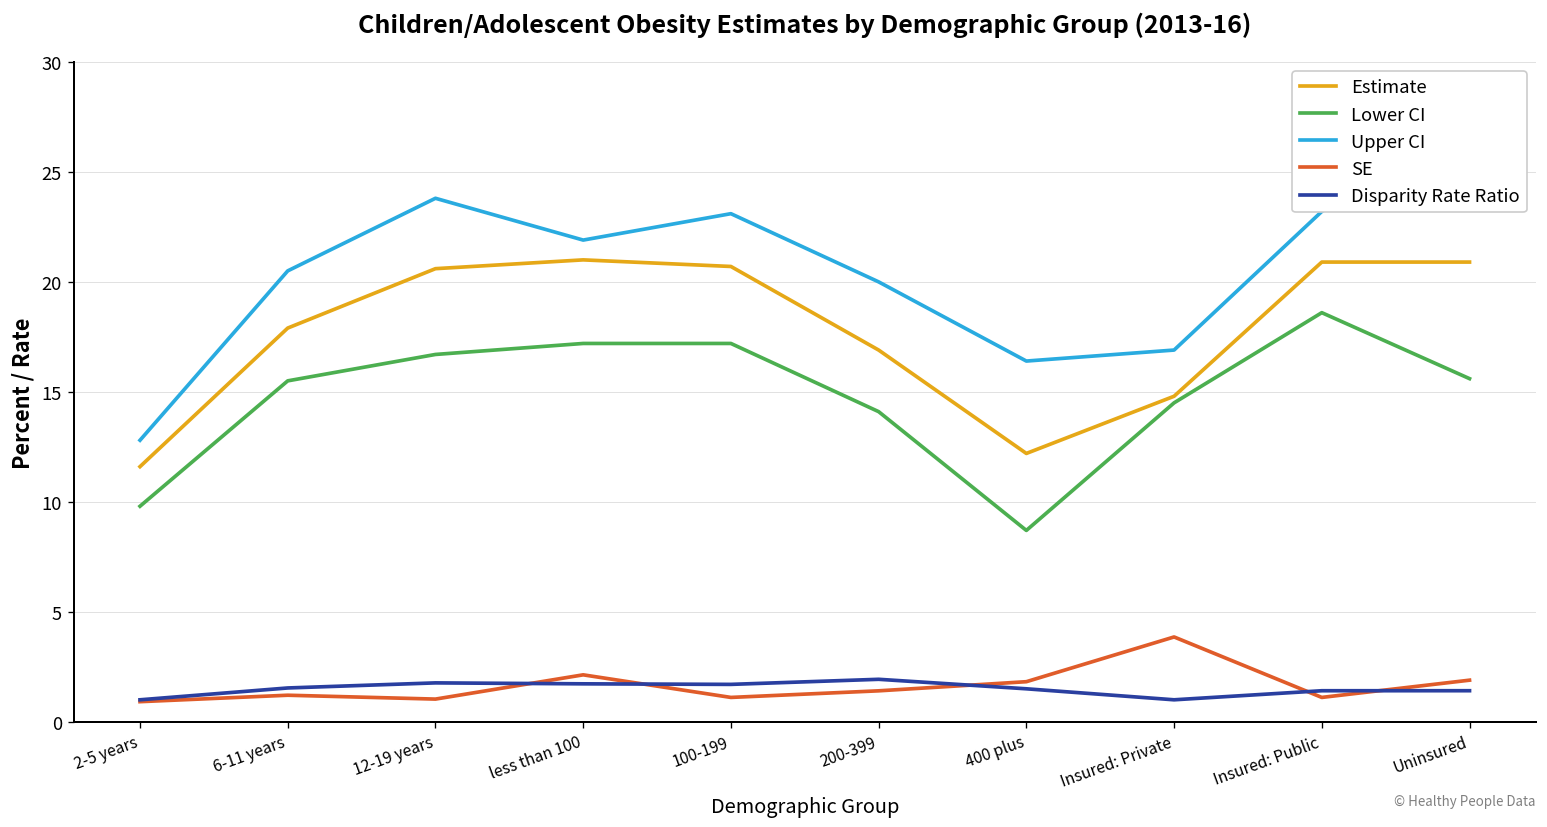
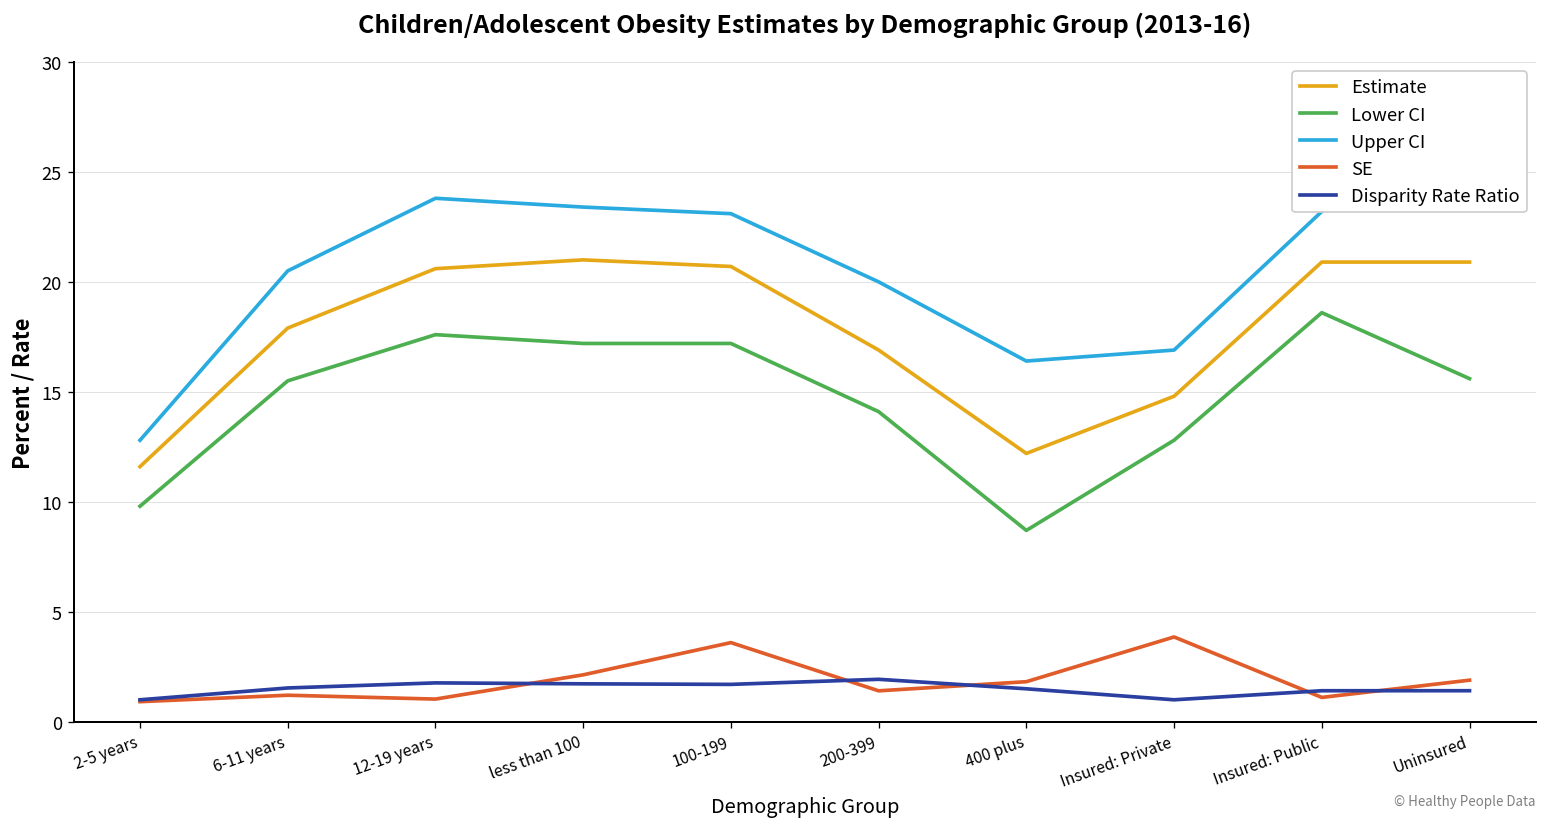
  {
    "Estimate": {
      "2-5 years": 11.6,
      "6-11 years": 17.9,
      "12-19 years": 20.6,
      "less than 100": 21.0,
      "100-199": 20.7,
      "200-399": 16.9,
      "400 plus": 12.2,
      "Insured: Private": 14.8,
      "Insured: Public": 20.9,
      "Uninsured": 20.9
    },
    "Lower CI": {
      "2-5 years": 9.8,
      "6-11 years": 15.5,
-     "12-19 years": 16.7,
+     "12-19 years": 17.6,
      "less than 100": 17.2,
      "100-199": 17.2,
      "200-399": 14.1,
      "400 plus": 8.7,
-     "Insured: Private": 14.5,
+     "Insured: Private": 12.8,
      "Insured: Public": 18.6,
      "Uninsured": 15.6
    },
    "Upper CI": {
      "2-5 years": 12.8,
      "6-11 years": 20.5,
      "12-19 years": 23.8,
-     "less than 100": 21.9,
+     "less than 100": 23.4,
      "100-199": 23.1,
      "200-399": 20.0,
      "400 plus": 16.4,
      "Insured: Private": 16.9
    },
    "SE": {
      "6-11 years": 1.2,
      "12-19 years": 1.0,
      "less than 100": 2.1,
-     "100-199": 1.1,
+     "100-199": 3.6,
      "200-399": 1.4,
      "400 plus": 1.8,
      "Insured: Private": 3.9,
      "Insured: Public": 1.1,
      "Uninsured": 1.9
    },
    "Disparity Rate Ratio": {
      "6-11 years": 1.5,
      "12-19 years": 1.8,
      "less than 100": 1.7,
      "100-199": 1.7,
      "200-399": 1.9,
      "400 plus": 1.5,
      "Insured: Private": 1.0,
      "Insured: Public": 1.4,
      "Uninsured": 1.4
    }
  }
